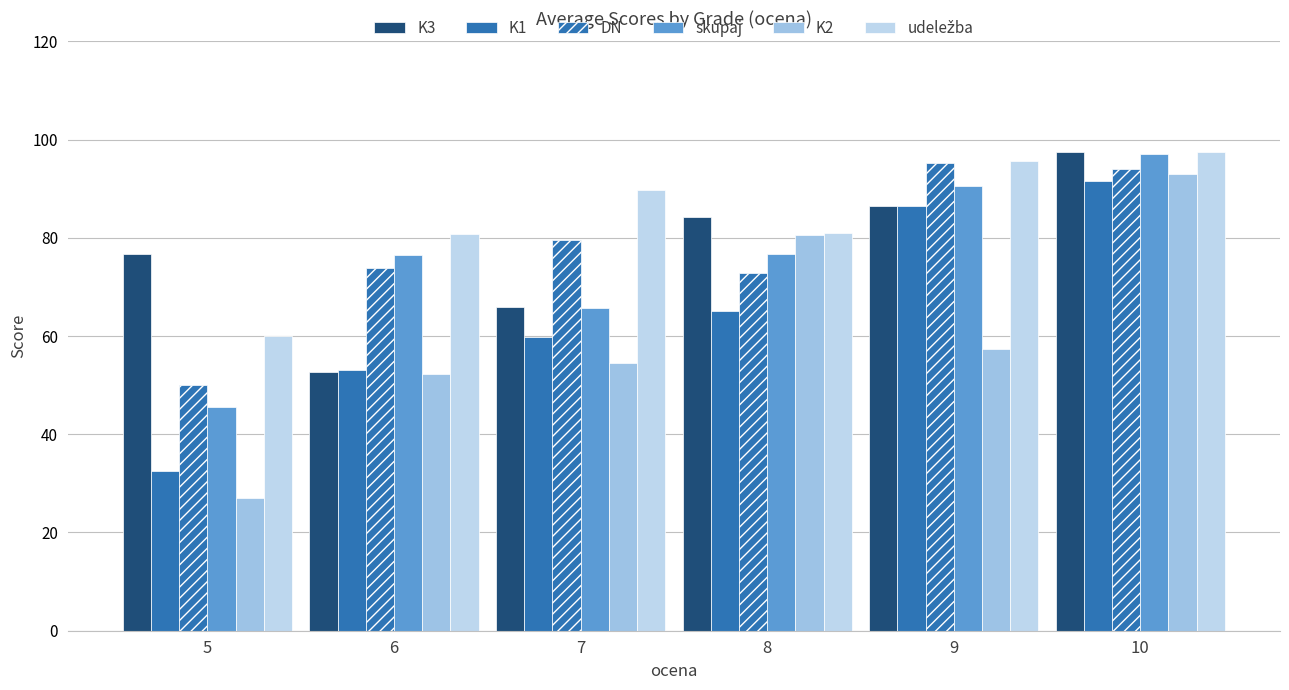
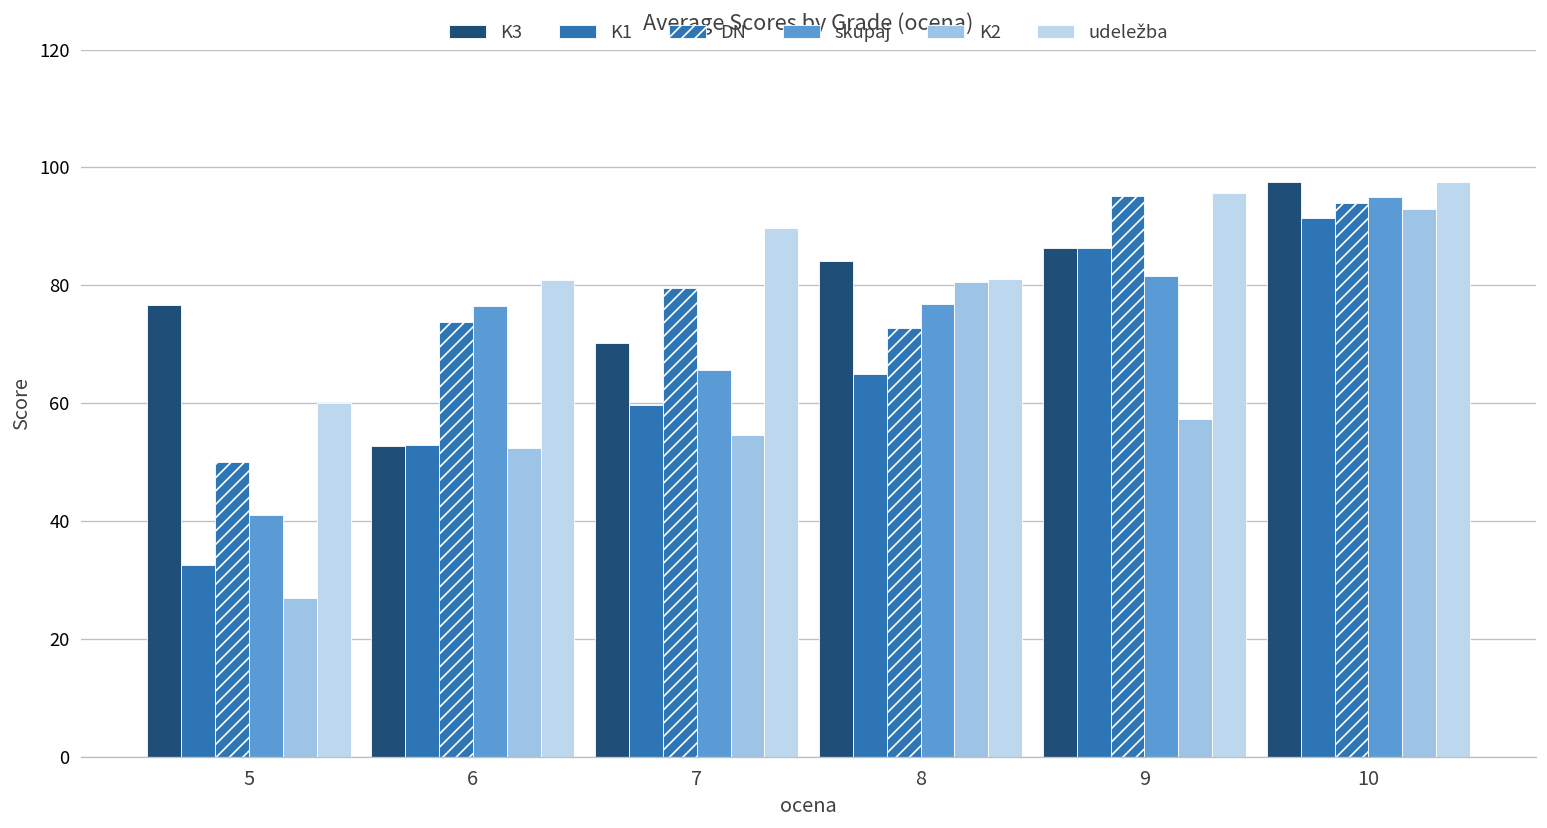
  {
    "K3": {
      "5": 77,
      "6": 53,
-     "7": 66,
+     "7": 70,
      "8": 84,
      "9": 86,
      "10": 98
    },
    "skupaj": {
-     "5": 46,
+     "5": 41,
      "6": 76,
      "7": 66,
      "8": 77,
-     "9": 91,
-     "10": 97
+     "9": 82,
+     "10": 95
    }
  }
